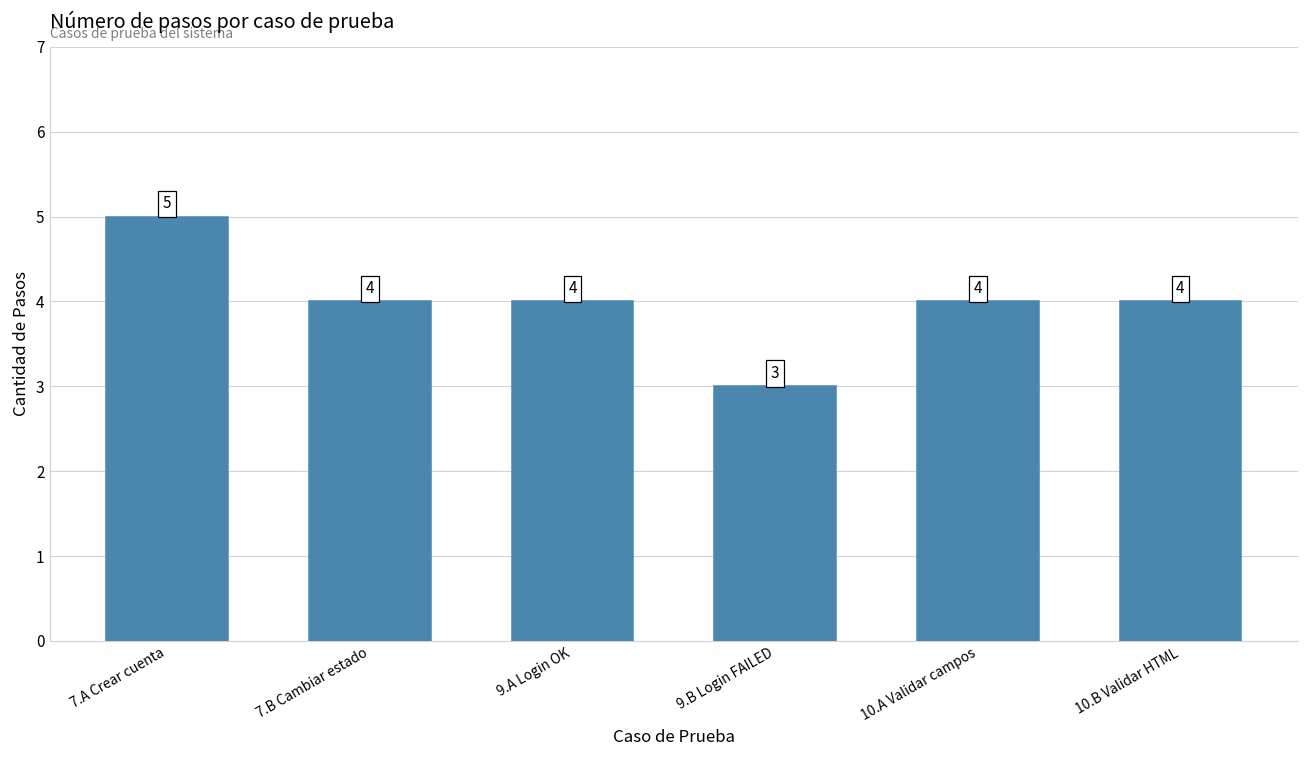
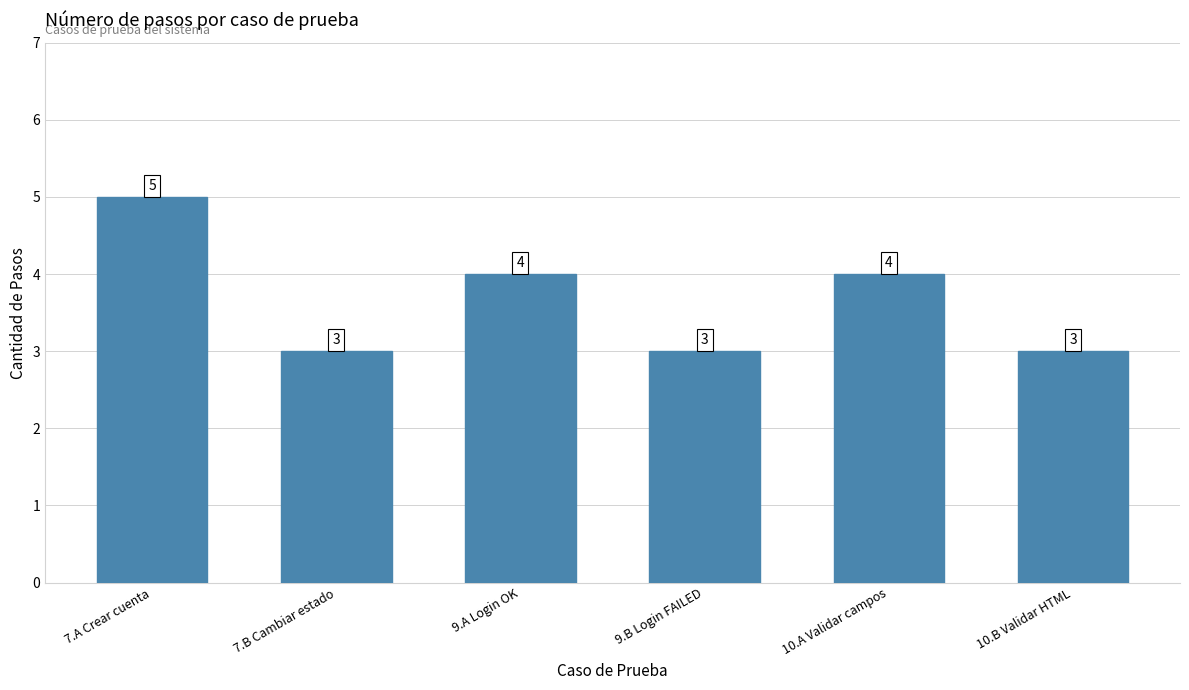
  {
-   "7.B Cambiar estado": 4,
-   "10.B Validar HTML": 4
+   "7.B Cambiar estado": 3,
+   "10.B Validar HTML": 3
  }
